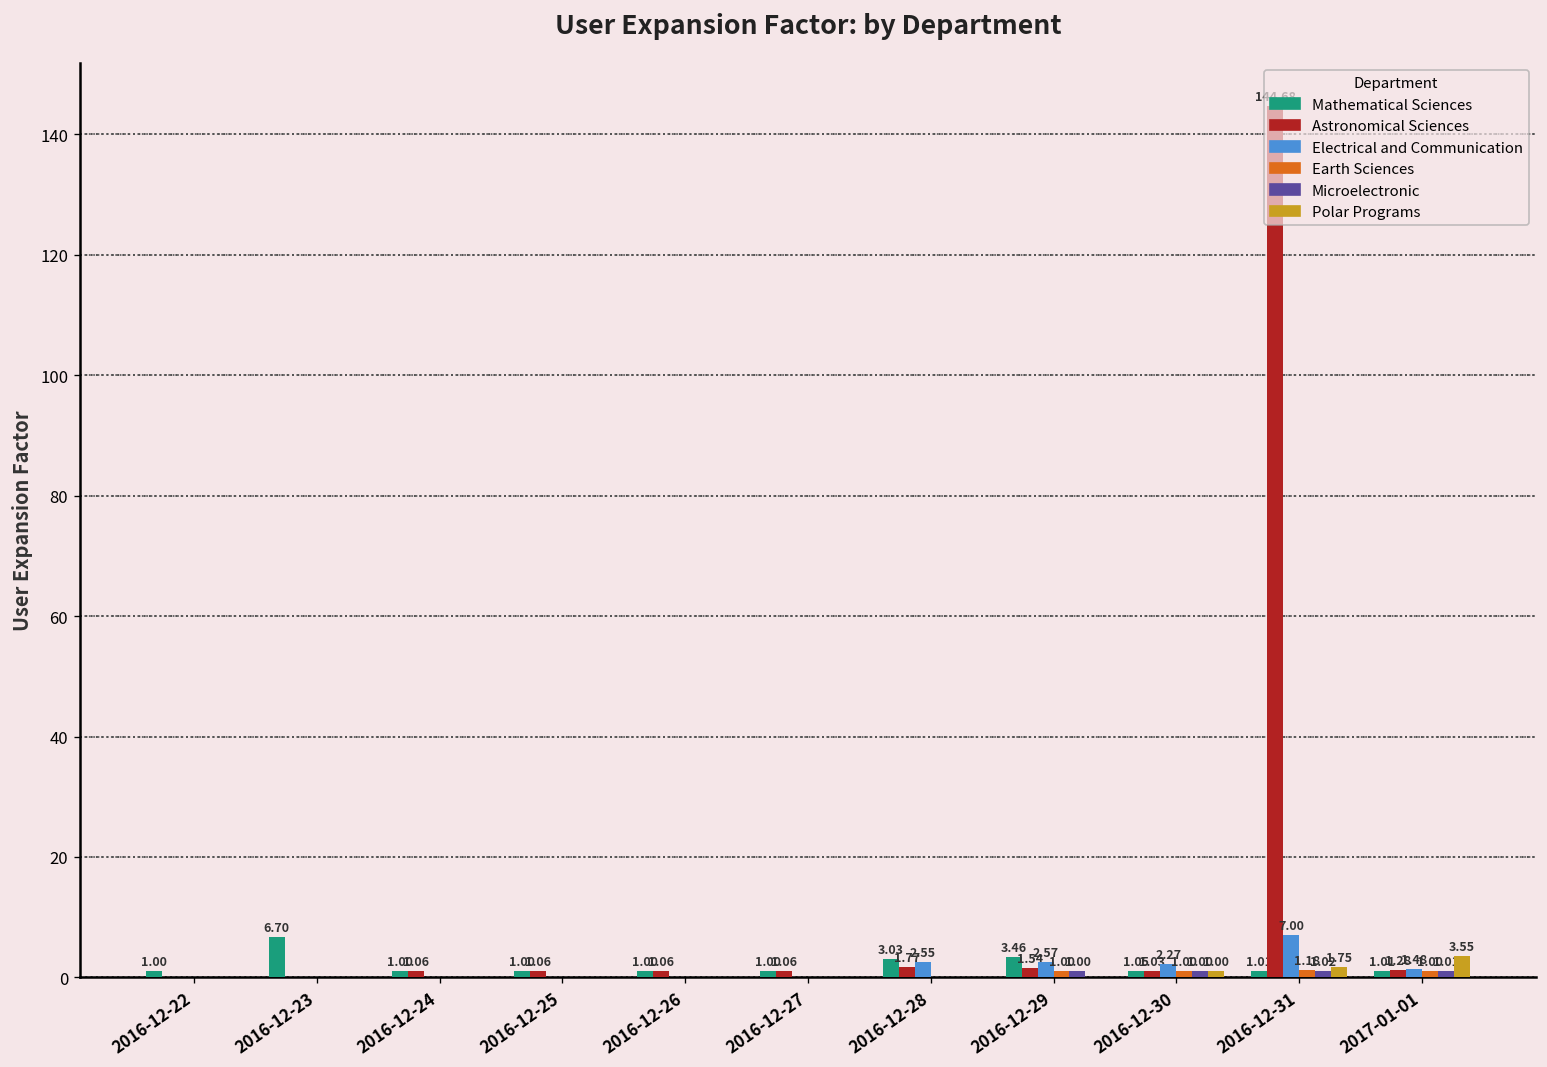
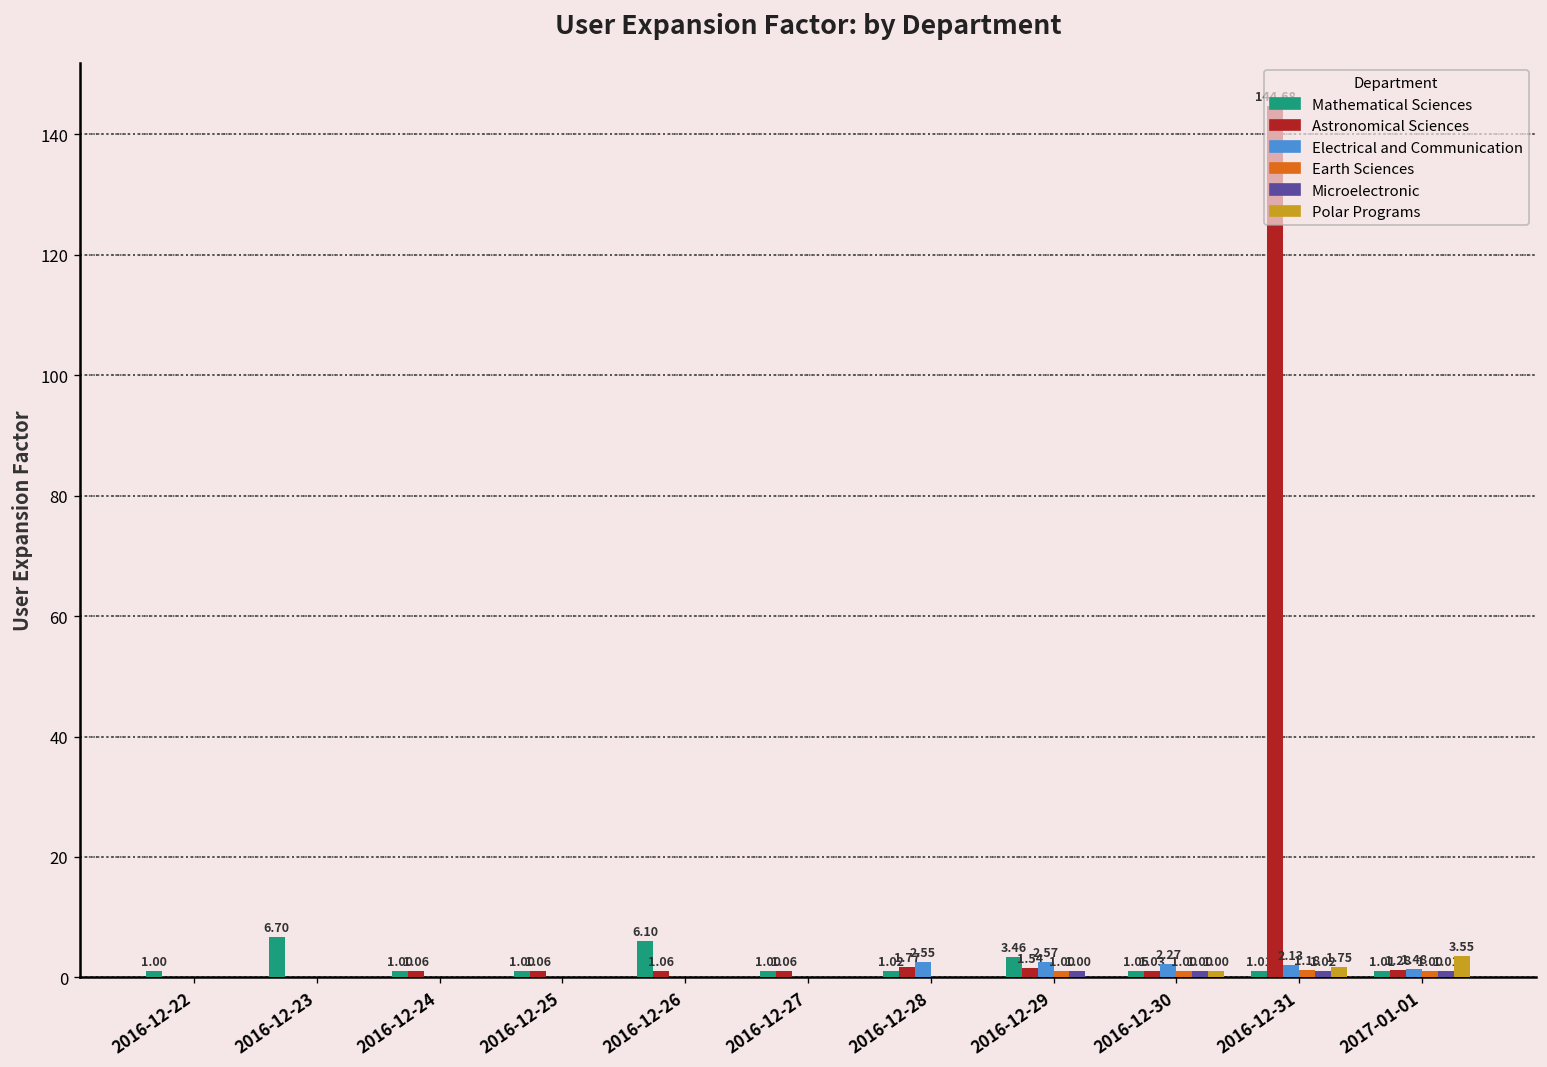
  {
    "Mathematical Sciences": {
      "2016-12-22": 1.00,
      "2016-12-23": 6.70,
-     "2016-12-26": 1.00,
-     "2016-12-28": 3.03,
+     "2016-12-26": 6.10,
+     "2016-12-28": 1.02,
      "2016-12-29": 3.46,
      "2016-12-31": 1.01
    },
    "Astronomical Sciences": {
      "2016-12-22": 0,
      "2016-12-23": 0
    },
    "Electrical and Communication": {
      "2016-12-30": 2.27,
-     "2016-12-31": 7.00
+     "2016-12-31": 2.13
    },
    "Microelectronic": {
      "2016-12-22": 0,
      "2016-12-23": 0,
      "2016-12-24": 0,
      "2016-12-25": 0,
      "2016-12-26": 0,
      "2016-12-27": 0,
      "2016-12-28": 0
    }
  }
